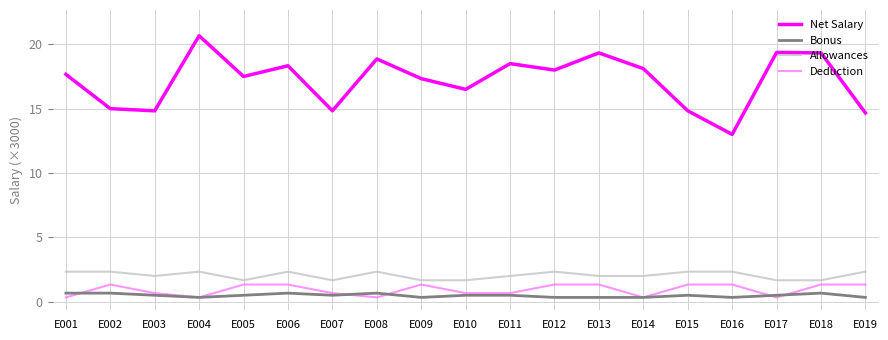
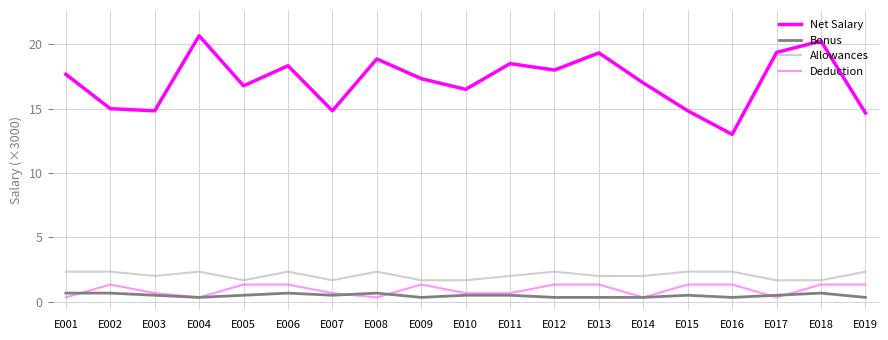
  {
    "Net Salary": {
      "E001": 17.7,
      "E002": 15.0,
      "E003": 14.8,
      "E004": 20.7,
-     "E005": 17.5,
+     "E005": 16.8,
      "E006": 18.3,
      "E007": 14.8,
      "E008": 18.9,
      "E009": 17.3,
      "E010": 16.5,
      "E011": 18.5,
      "E012": 18.0,
      "E013": 19.3,
-     "E014": 18.1,
+     "E014": 17.0,
      "E015": 14.8,
      "E016": 13.0,
      "E017": 19.4,
-     "E018": 19.3,
+     "E018": 20.3,
      "E019": 14.7
    },
    "Bonus": {
      "E001": 0.7,
      "E002": 0.7,
      "E005": 0.5,
      "E006": 0.7,
      "E008": 0.7,
      "E009": 0.3,
      "E012": 0.3,
      "E013": 0.3,
      "E015": 0.5,
      "E016": 0.3,
      "E018": 0.7,
      "E019": 0.3
    },
    "Allowances": {
      "E001": 2.3,
      "E002": 2.3,
      "E003": 2.0,
      "E004": 2.3,
      "E005": 1.7,
      "E006": 2.3,
      "E007": 1.7,
      "E008": 2.3,
      "E009": 1.7,
      "E010": 1.7,
      "E011": 2.0,
      "E012": 2.3,
      "E013": 2.0,
      "E014": 2.0,
      "E015": 2.3,
      "E016": 2.3,
      "E017": 1.7,
      "E018": 1.7,
      "E019": 2.3
    },
    "Deduction": {
      "E001": 0.3,
      "E002": 1.3,
      "E005": 1.3,
      "E006": 1.3,
      "E008": 0.3,
      "E009": 1.3,
      "E012": 1.3,
      "E013": 1.3,
      "E015": 1.3,
      "E016": 1.3,
      "E018": 1.3,
      "E019": 1.3
    }
  }
